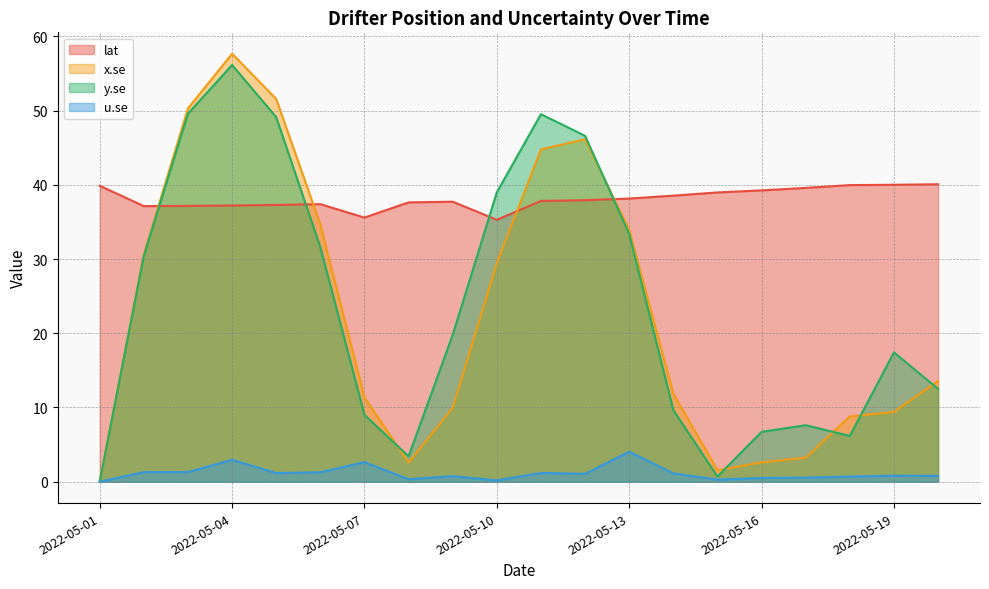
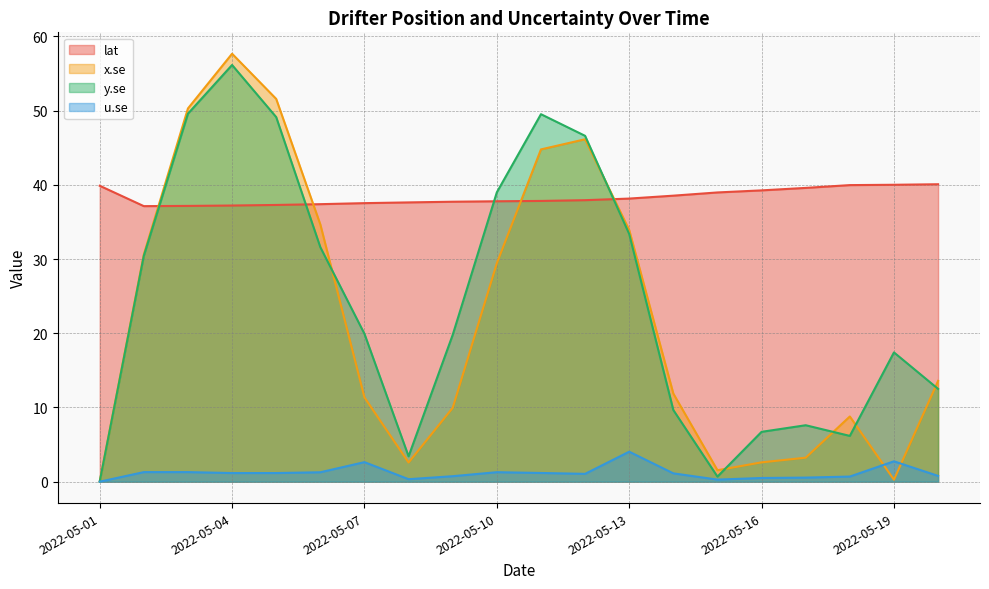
  {
    "lat": {
      "2022-05-01": 40,
      "2022-05-04": 37,
-     "2022-05-07": 36,
-     "2022-05-10": 35,
+     "2022-05-07": 38,
+     "2022-05-10": 38,
      "2022-05-13": 38,
      "2022-05-16": 39,
      "2022-05-19": 40
    },
    "x.se": {
      "2022-05-04": 58,
      "2022-05-07": 11,
      "2022-05-10": 29,
      "2022-05-13": 34,
      "2022-05-16": 3,
-     "2022-05-19": 9
+     "2022-05-19": 0
    },
    "y.se": {
      "2022-05-04": 56,
-     "2022-05-07": 9,
+     "2022-05-07": 20,
      "2022-05-10": 39,
      "2022-05-13": 33,
      "2022-05-16": 7,
      "2022-05-19": 17
    },
    "u.se": {
-     "2022-05-04": 3,
+     "2022-05-04": 1,
      "2022-05-07": 3,
-     "2022-05-10": 0,
+     "2022-05-10": 1,
      "2022-05-13": 4,
      "2022-05-16": 0,
-     "2022-05-19": 1
+     "2022-05-19": 3
    }
  }
